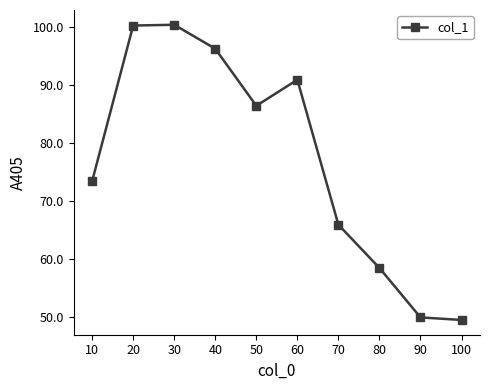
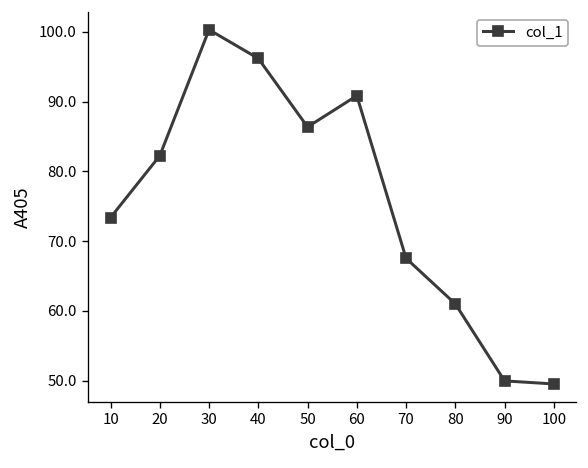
  {
    "10": 73,
-   "20": 100,
+   "20": 82,
    "30": 100,
    "40": 96,
    "50": 86,
    "60": 91,
-   "70": 66,
-   "80": 58,
+   "70": 68,
+   "80": 61,
    "90": 50,
    "100": 50
  }
